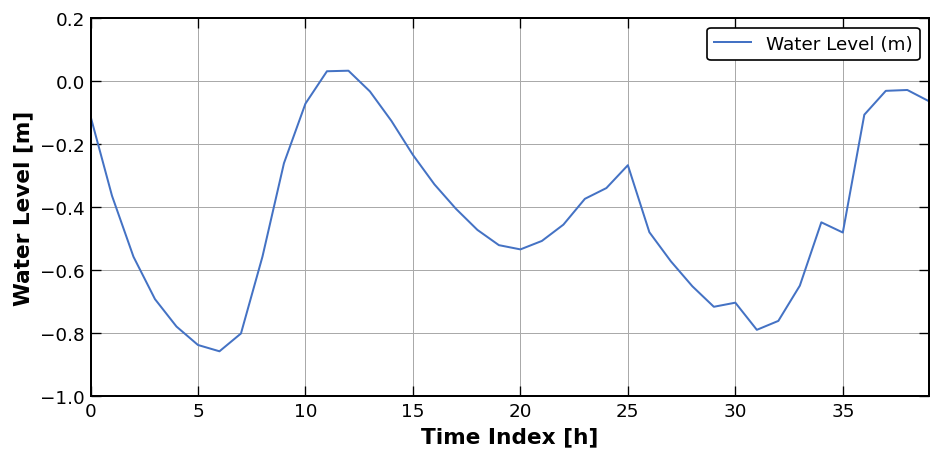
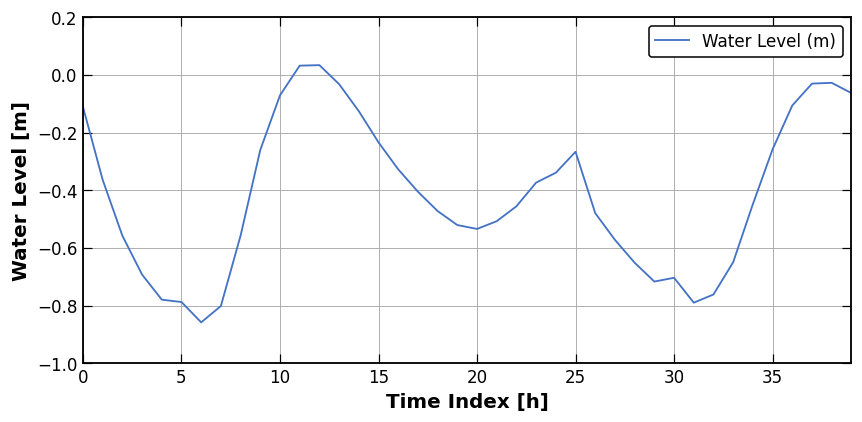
  {
    "0": -0.11,
-   "5": -0.84,
+   "5": -0.79,
    "10": -0.07,
    "15": -0.23,
    "20": -0.53,
    "25": -0.27,
    "30": -0.70,
-   "35": -0.48
+   "35": -0.26
  }
